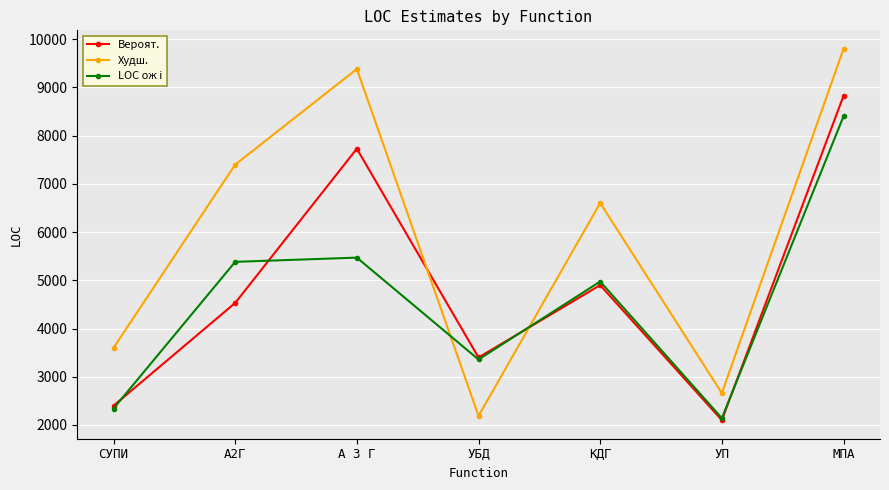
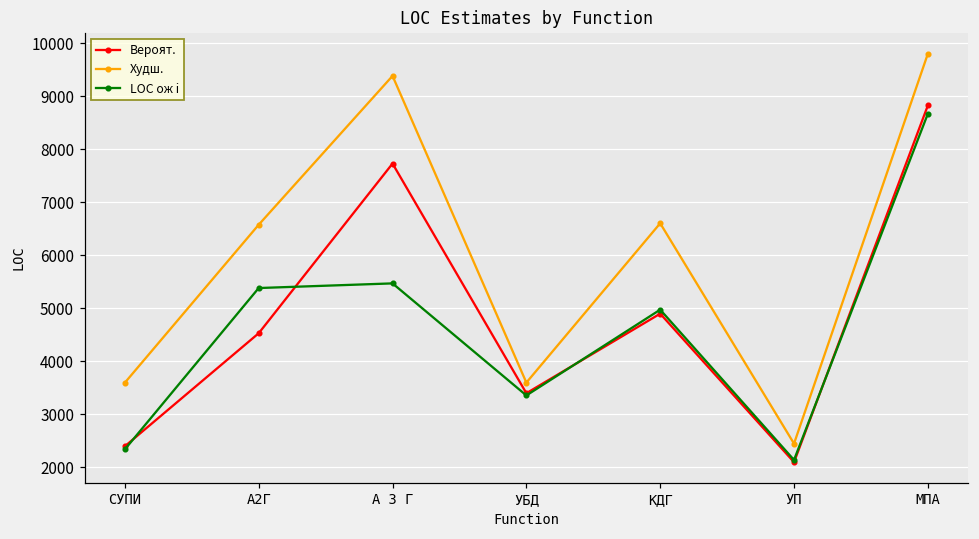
  {
    "Вероят.": {
      "СУПИ": 2400,
      "А2Г": 4500,
      "A 3 Г": 7700,
      "КДГ": 4900,
      "МПА": 8800
    },
    "Худш.": {
      "СУПИ": 3600,
-     "А2Г": 7400,
+     "А2Г": 6600,
      "A 3 Г": 9400,
-     "УБД": 2200,
+     "УБД": 3600,
      "КДГ": 6600,
-     "УП": 2700,
+     "УП": 2500,
      "МПА": 9800
    },
    "LOC ож i": {
      "СУПИ": 2300,
      "А2Г": 5400,
      "A 3 Г": 5500,
      "КДГ": 5000,
-     "МПА": 8400
+     "МПА": 8700
    }
  }
